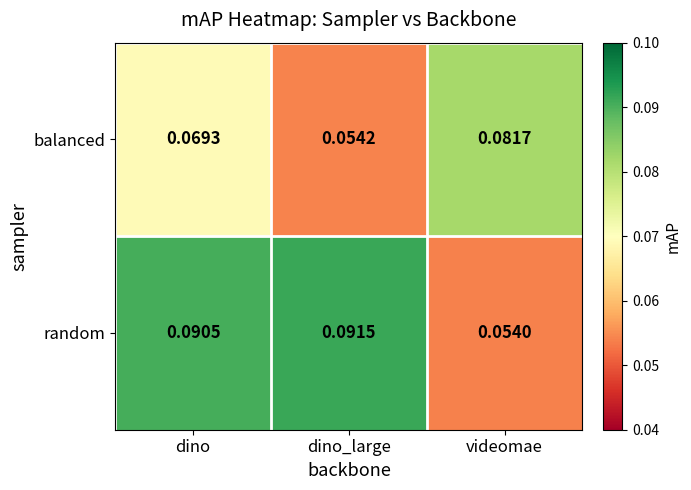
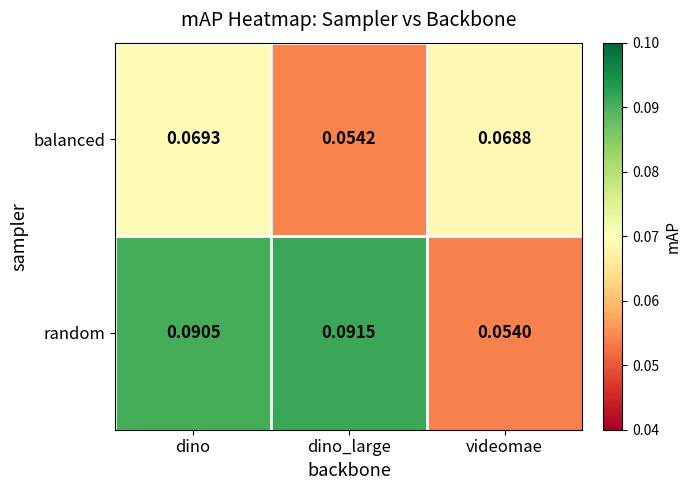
  {
    "balanced": {
      "dino": 0.0693,
      "dino_large": 0.0542,
-     "videomae": 0.0817
+     "videomae": 0.0688
    },
    "random": {
      "dino": 0.0905,
      "dino_large": 0.0915,
      "videomae": 0.0540
    }
  }
